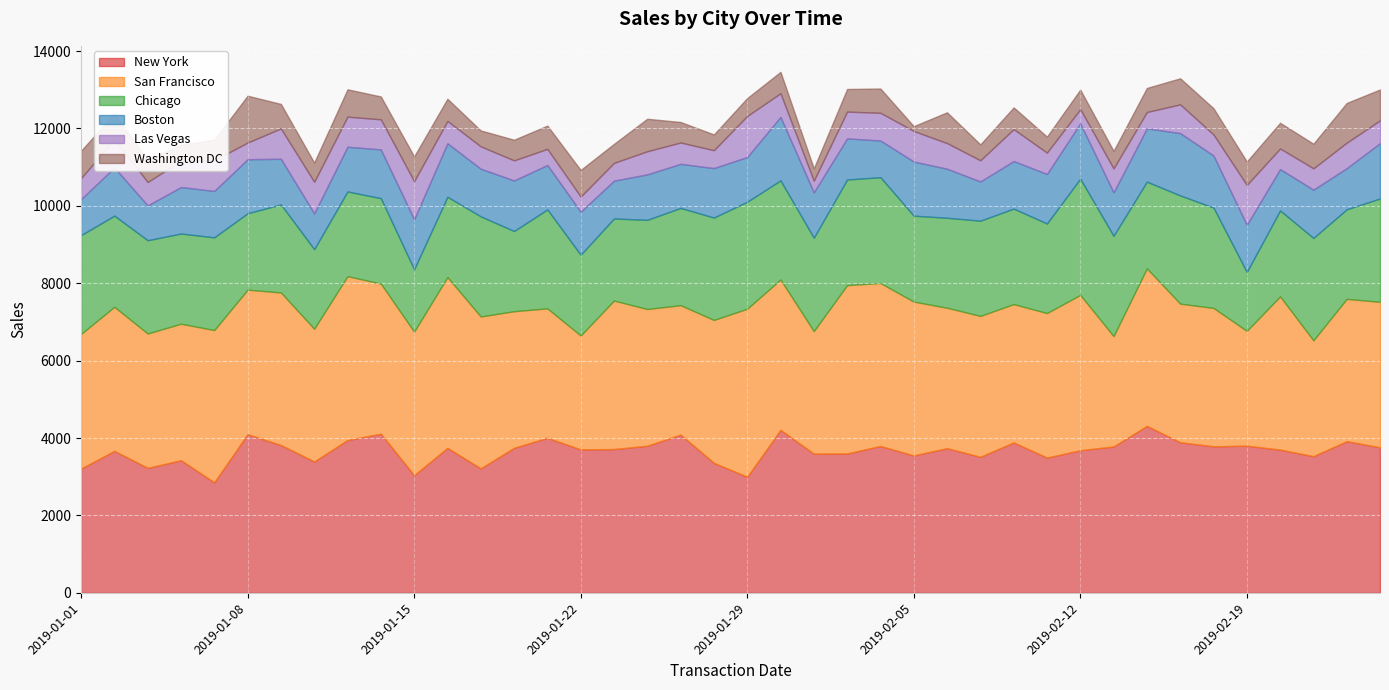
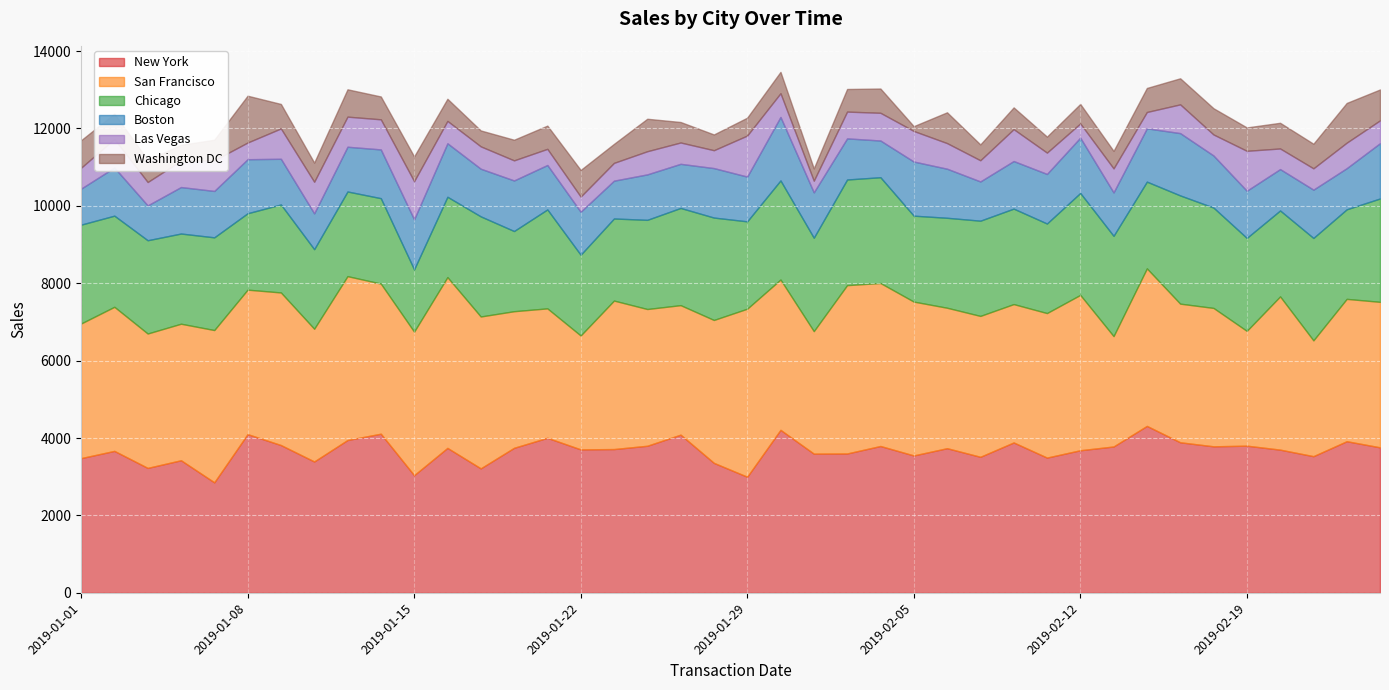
  {
    "New York": {
-     "2019-01-01": 3200,
+     "2019-01-01": 3500,
      "2019-01-08": 4100,
      "2019-01-15": 3000,
      "2019-01-22": 3700,
      "2019-01-29": 3000,
      "2019-02-05": 3600,
      "2019-02-12": 3700,
      "2019-02-19": 3800
    },
    "San Francisco": {
      "2019-01-01": 3500,
      "2019-01-08": 3700,
      "2019-01-15": 3700,
      "2019-01-22": 2900,
      "2019-01-29": 4300,
      "2019-02-05": 4000,
      "2019-02-12": 4000,
      "2019-02-19": 3000
    },
    "Chicago": {
      "2019-01-01": 2600,
      "2019-01-08": 2000,
      "2019-01-15": 1600,
      "2019-01-22": 2100,
-     "2019-01-29": 2800,
+     "2019-01-29": 2300,
      "2019-02-05": 2200,
-     "2019-02-12": 3000,
-     "2019-02-19": 1500
+     "2019-02-12": 2600,
+     "2019-02-19": 2400
    },
    "Boston": {
      "2019-01-01": 900,
      "2019-01-08": 1400,
      "2019-01-15": 1300,
      "2019-01-22": 1100,
      "2019-01-29": 1200,
      "2019-02-05": 1400,
      "2019-02-12": 1400,
      "2019-02-19": 1200
    },
    "Las Vegas": {
      "2019-01-01": 500,
      "2019-01-08": 400,
      "2019-01-15": 1000,
      "2019-01-22": 400,
      "2019-01-29": 1100,
      "2019-02-05": 800,
      "2019-02-12": 400,
      "2019-02-19": 1000
    },
    "Washington DC": {
      "2019-01-01": 700,
      "2019-01-08": 1200,
      "2019-01-15": 600,
      "2019-01-22": 700,
      "2019-01-29": 500,
      "2019-02-05": 100,
      "2019-02-12": 500,
      "2019-02-19": 600
    }
  }
